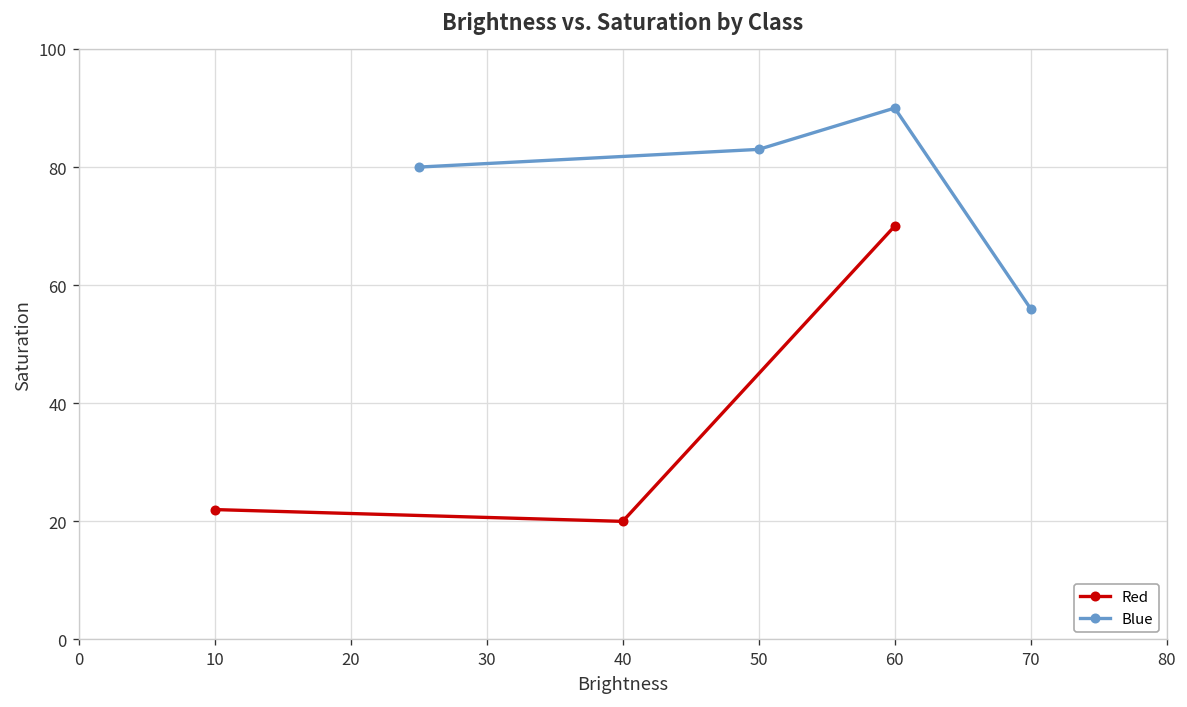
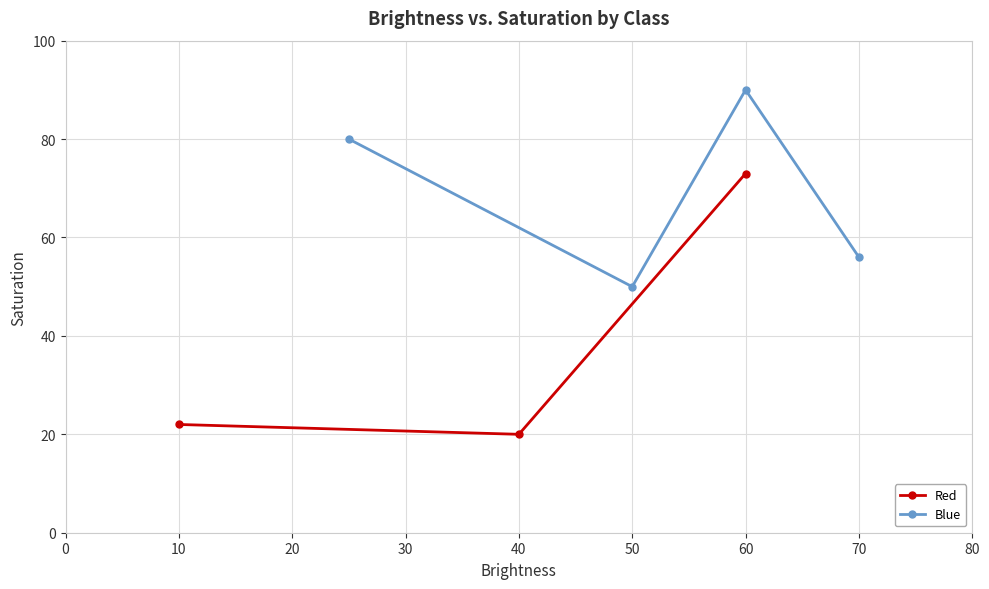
  {
    "Red": {
      "10": 22,
      "40": 20,
-     "60": 70
+     "60": 73
    },
    "Blue": {
-     "50": 83,
+     "50": 50,
      "60": 90,
      "70": 56
    }
  }
